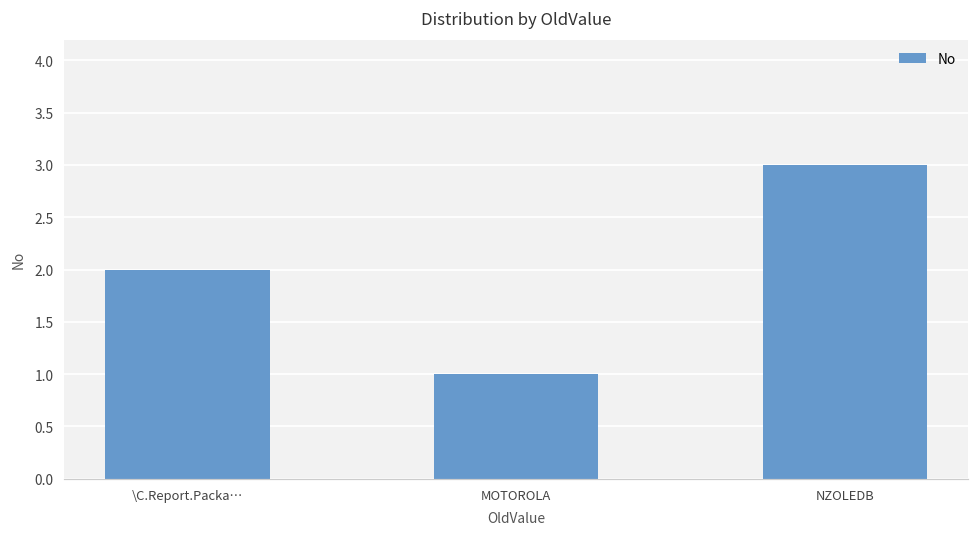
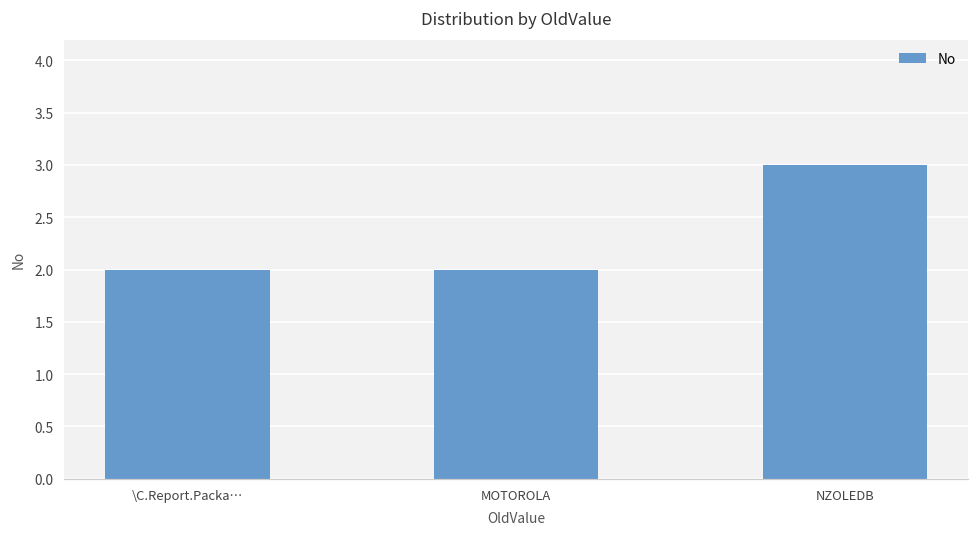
  {
    "\\C.Report.Packa…": 2,
-   "MOTOROLA": 1,
+   "MOTOROLA": 2,
    "NZOLEDB": 3
  }
